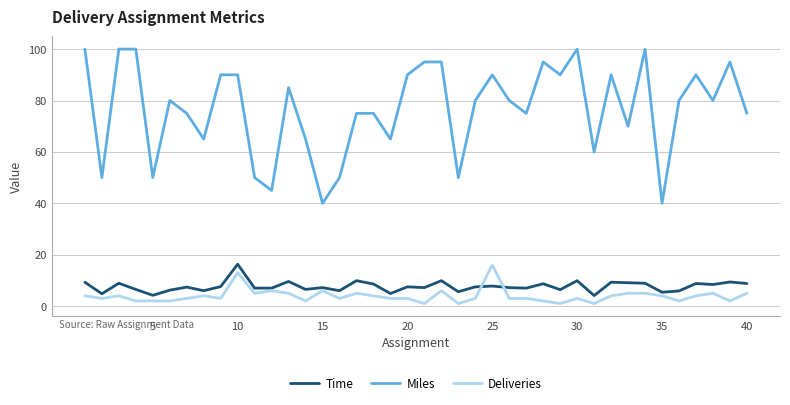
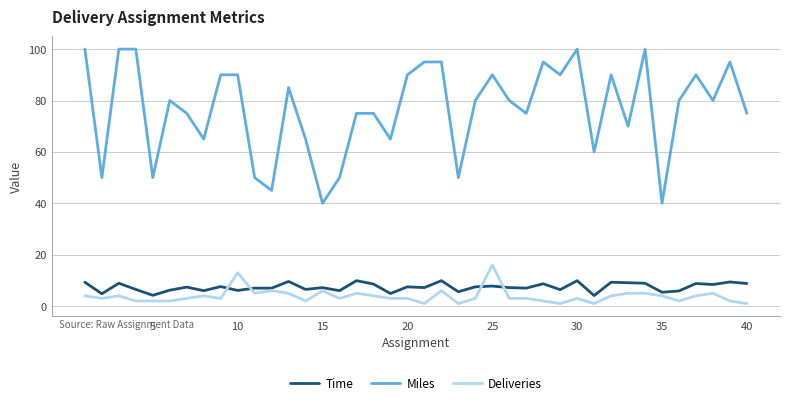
  {
    "Time": {
      "5": 4,
-     "10": 16,
+     "10": 6,
      "15": 7,
      "20": 8,
      "25": 8,
      "30": 10,
      "35": 5,
      "40": 9
    },
    "Miles": {
      "5": 50,
      "10": 90,
      "15": 40,
      "20": 90,
      "25": 90,
      "30": 100,
      "35": 40,
      "40": 75
    },
    "Deliveries": {
      "5": 2,
      "10": 13,
      "15": 6,
      "20": 3,
      "25": 16,
      "30": 3,
      "35": 4,
-     "40": 5
+     "40": 1
    }
  }
